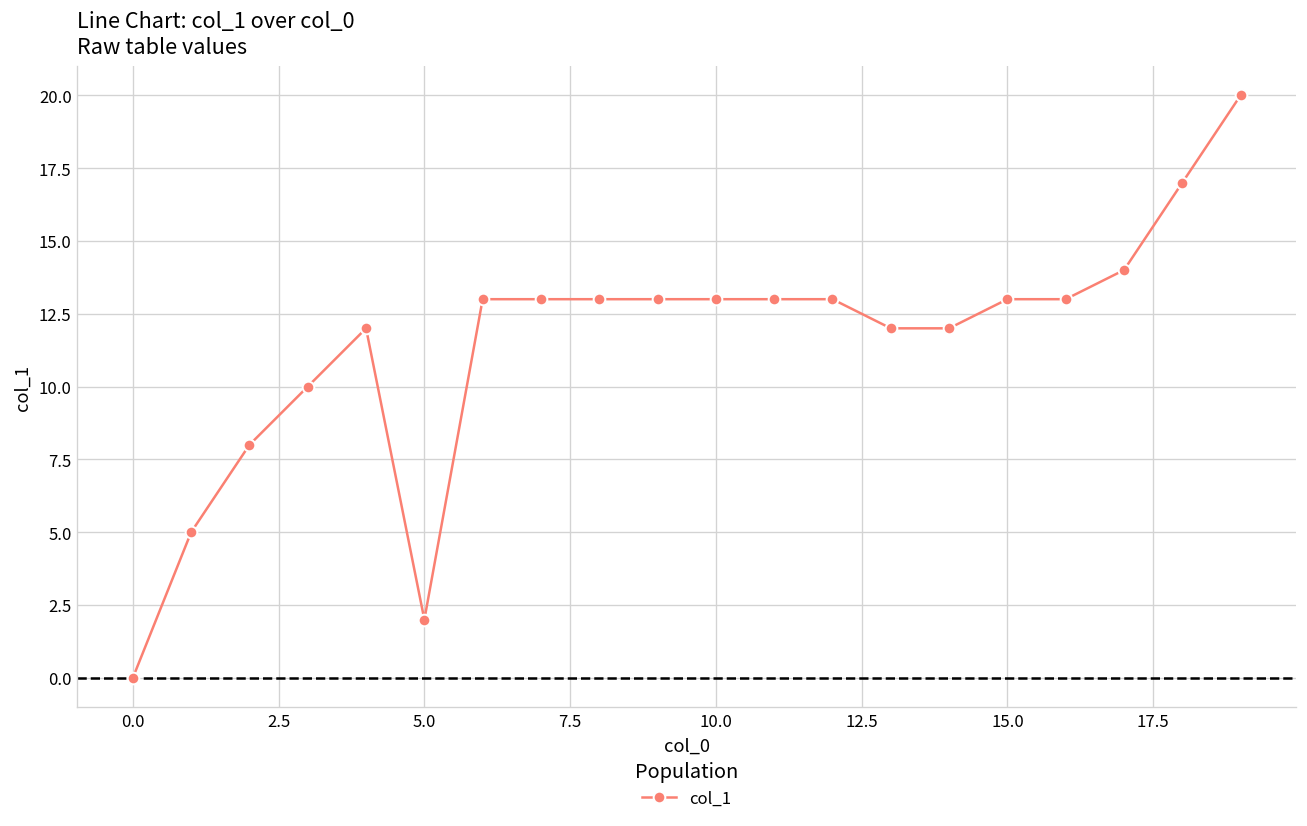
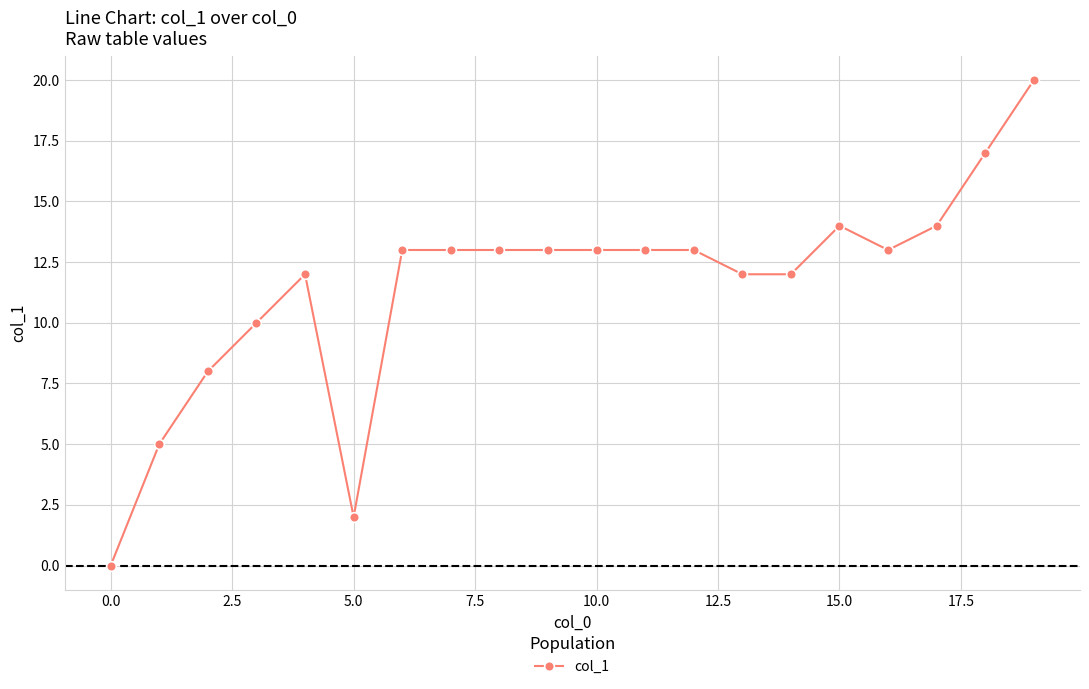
  {
    "0.0": 0,
    "5.0": 2,
    "10.0": 13,
-   "15.0": 13
+   "15.0": 14
  }
